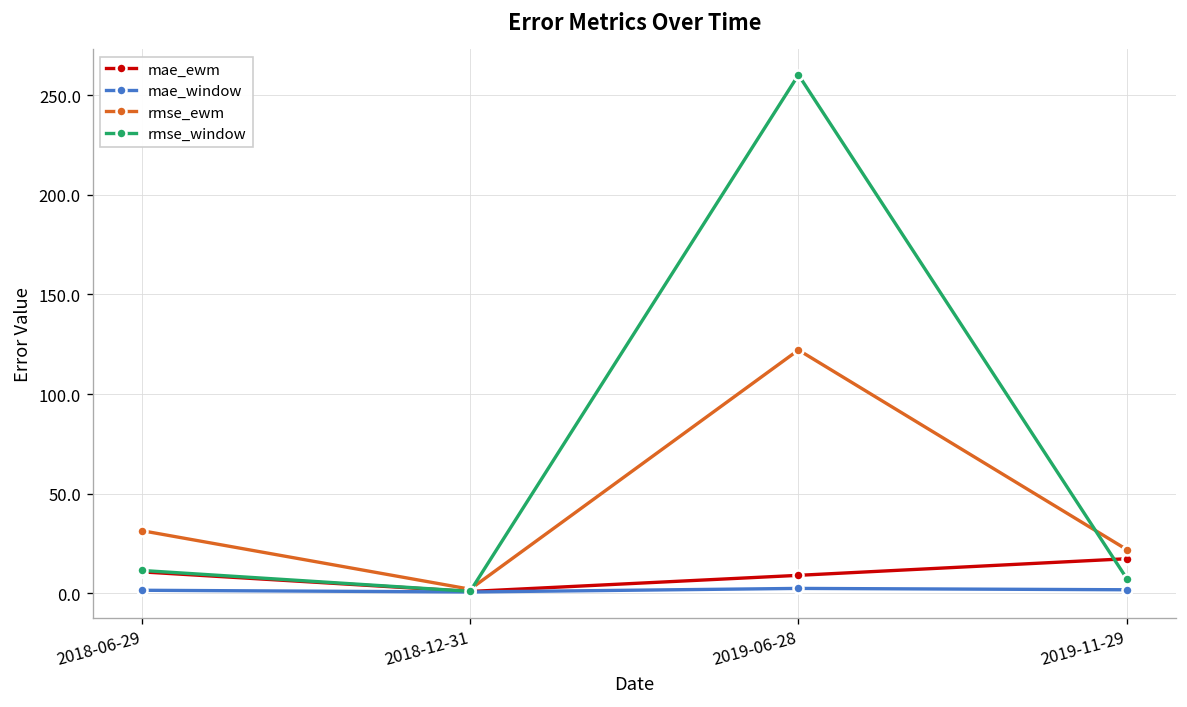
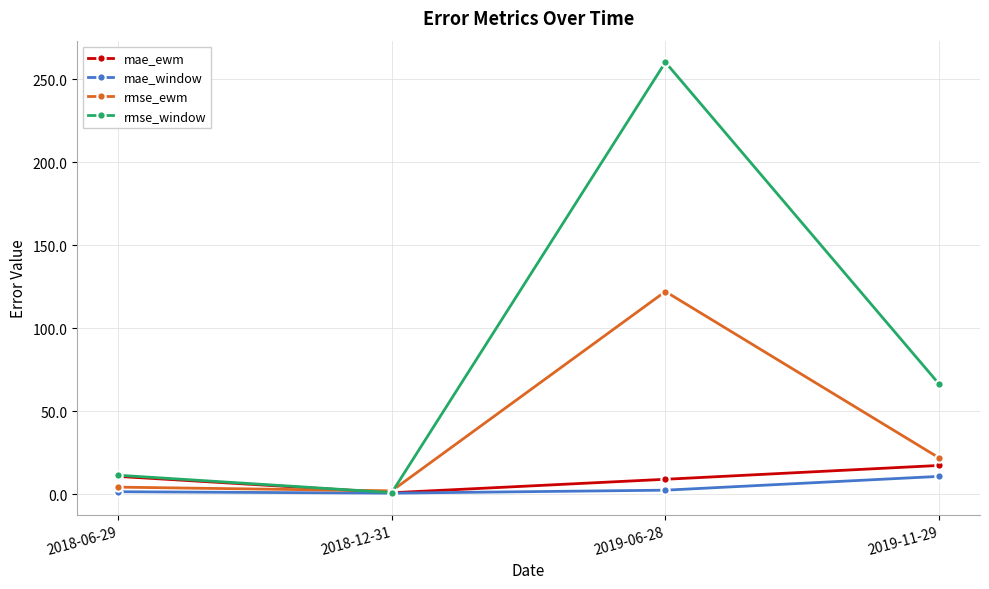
  {
    "mae_ewm": {
      "2019-06-28": 9,
      "2019-11-29": 17
    },
    "mae_window": {
      "2018-06-29": 1,
      "2019-06-28": 2,
-     "2019-11-29": 2
+     "2019-11-29": 11
    },
    "rmse_ewm": {
-     "2018-06-29": 31,
+     "2018-06-29": 4,
      "2019-06-28": 122,
      "2019-11-29": 22
    },
    "rmse_window": {
      "2019-06-28": 260,
-     "2019-11-29": 7
+     "2019-11-29": 66
    }
  }
